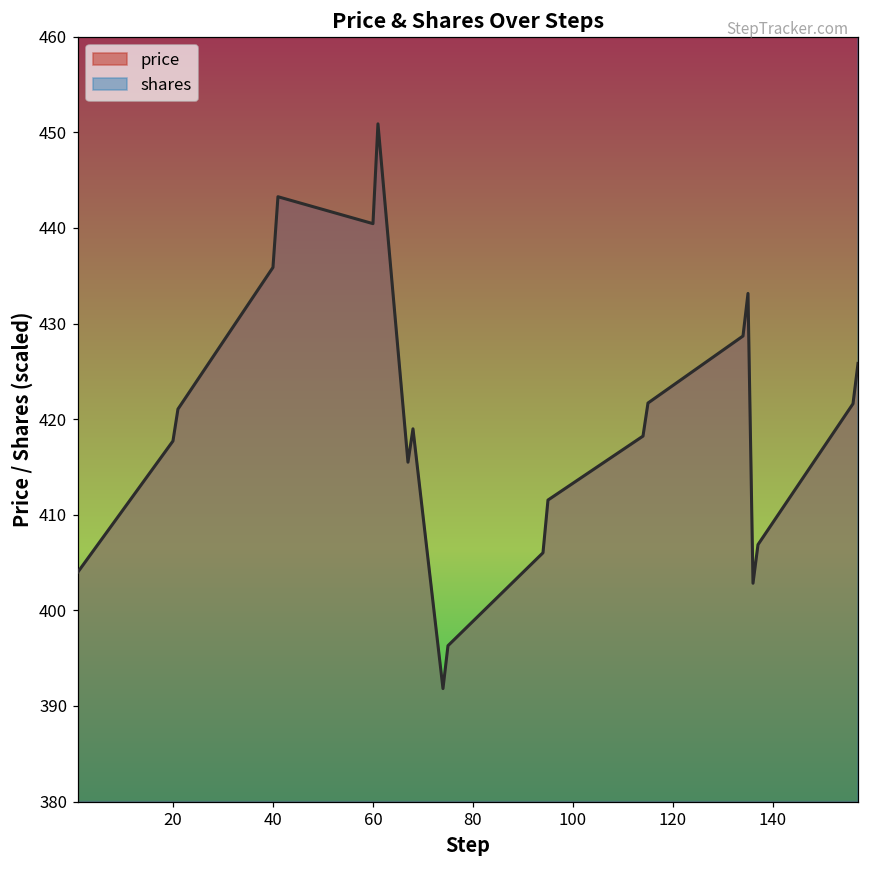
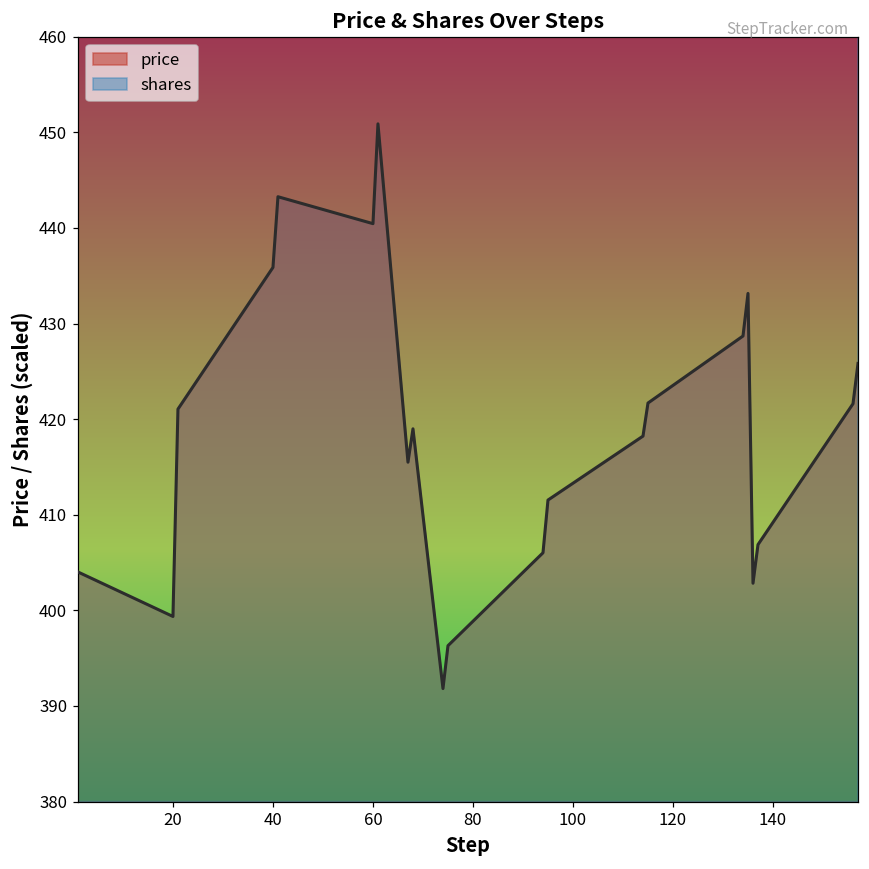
  {
    "price": {
-     "20": 418,
+     "20": 399,
      "40": 436,
      "60": 440
    }
  }
